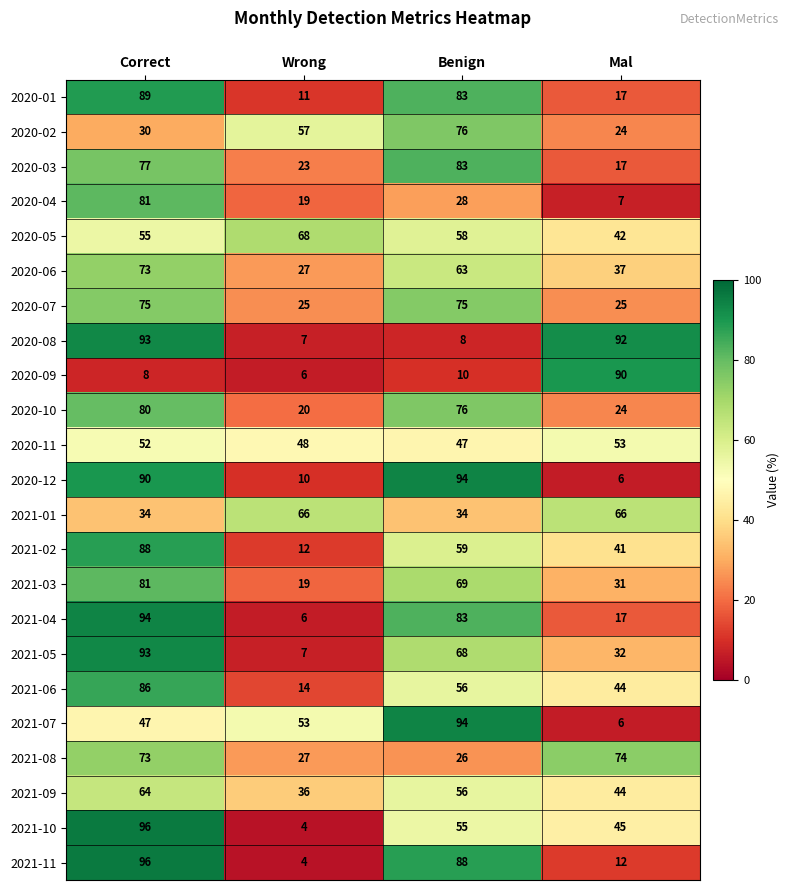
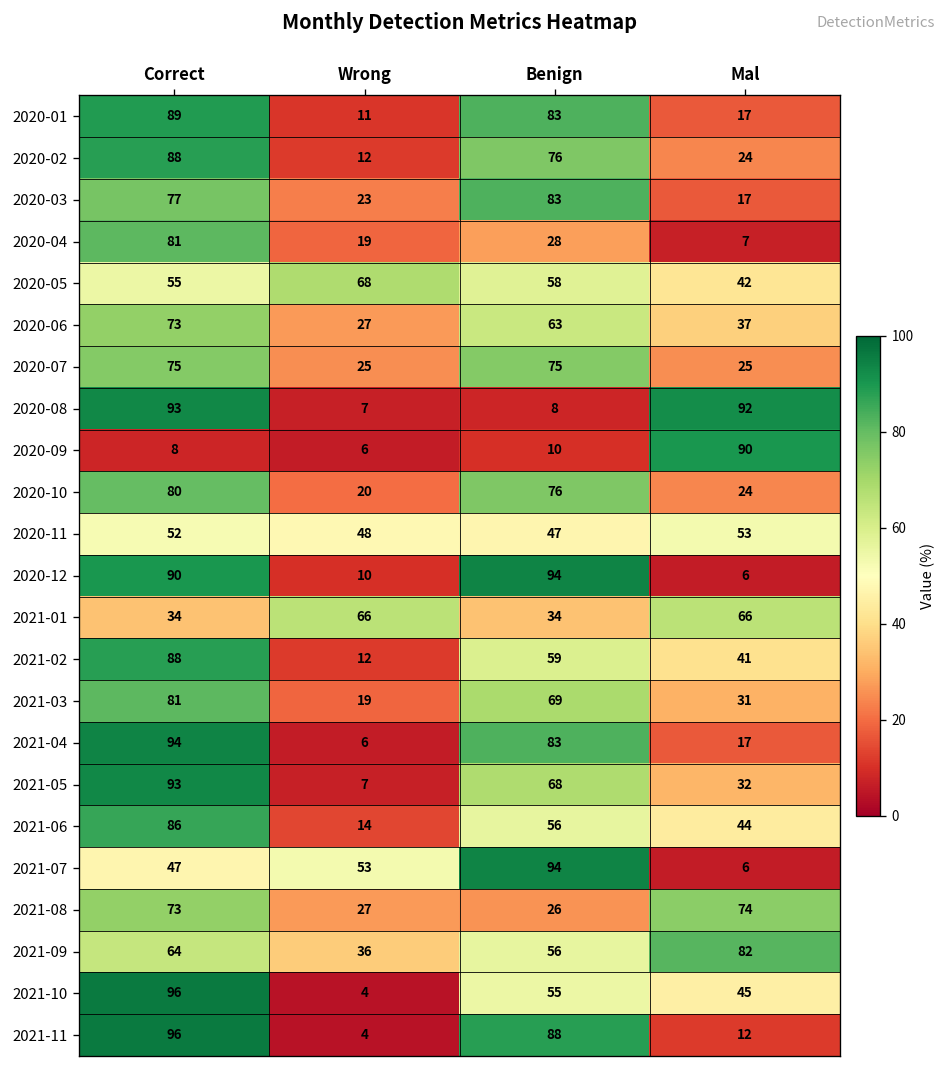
  {
    "2020-01": {
      "Correct": 89,
      "Wrong": 11,
      "Benign": 83,
      "Mal": 17
    },
    "2020-02": {
-     "Correct": 30,
-     "Wrong": 57,
+     "Correct": 88,
+     "Wrong": 12,
      "Benign": 76,
      "Mal": 24
    },
    "2020-03": {
      "Correct": 77,
      "Wrong": 23,
      "Benign": 83,
      "Mal": 17
    },
    "2020-04": {
      "Correct": 81,
      "Wrong": 19,
      "Benign": 28,
      "Mal": 7
    },
    "2020-05": {
      "Correct": 55,
      "Wrong": 68,
      "Benign": 58,
      "Mal": 42
    },
    "2020-06": {
      "Correct": 73,
      "Wrong": 27,
      "Benign": 63,
      "Mal": 37
    },
    "2020-07": {
      "Correct": 75,
      "Wrong": 25,
      "Benign": 75,
      "Mal": 25
    },
    "2020-08": {
      "Correct": 93,
      "Wrong": 7,
      "Benign": 8,
      "Mal": 92
    },
    "2020-09": {
      "Correct": 8,
      "Wrong": 6,
      "Benign": 10,
      "Mal": 90
    },
    "2020-10": {
      "Correct": 80,
      "Wrong": 20,
      "Benign": 76,
      "Mal": 24
    },
    "2020-11": {
      "Correct": 52,
      "Wrong": 48,
      "Benign": 47,
      "Mal": 53
    },
    "2020-12": {
      "Correct": 90,
      "Wrong": 10,
      "Benign": 94,
      "Mal": 6
    },
    "2021-01": {
      "Correct": 34,
      "Wrong": 66,
      "Benign": 34,
      "Mal": 66
    },
    "2021-02": {
      "Correct": 88,
      "Wrong": 12,
      "Benign": 59,
      "Mal": 41
    },
    "2021-03": {
      "Correct": 81,
      "Wrong": 19,
      "Benign": 69,
      "Mal": 31
    },
    "2021-04": {
      "Correct": 94,
      "Wrong": 6,
      "Benign": 83,
      "Mal": 17
    },
    "2021-05": {
      "Correct": 93,
      "Wrong": 7,
      "Benign": 68,
      "Mal": 32
    },
    "2021-06": {
      "Correct": 86,
      "Wrong": 14,
      "Benign": 56,
      "Mal": 44
    },
    "2021-07": {
      "Correct": 47,
      "Wrong": 53,
      "Benign": 94,
      "Mal": 6
    },
    "2021-08": {
      "Correct": 73,
      "Wrong": 27,
      "Benign": 26,
      "Mal": 74
    },
    "2021-09": {
      "Correct": 64,
      "Wrong": 36,
      "Benign": 56,
-     "Mal": 44
+     "Mal": 82
    },
    "2021-10": {
      "Correct": 96,
      "Wrong": 4,
      "Benign": 55,
      "Mal": 45
    },
    "2021-11": {
      "Correct": 96,
      "Wrong": 4,
      "Benign": 88,
      "Mal": 12
    }
  }
